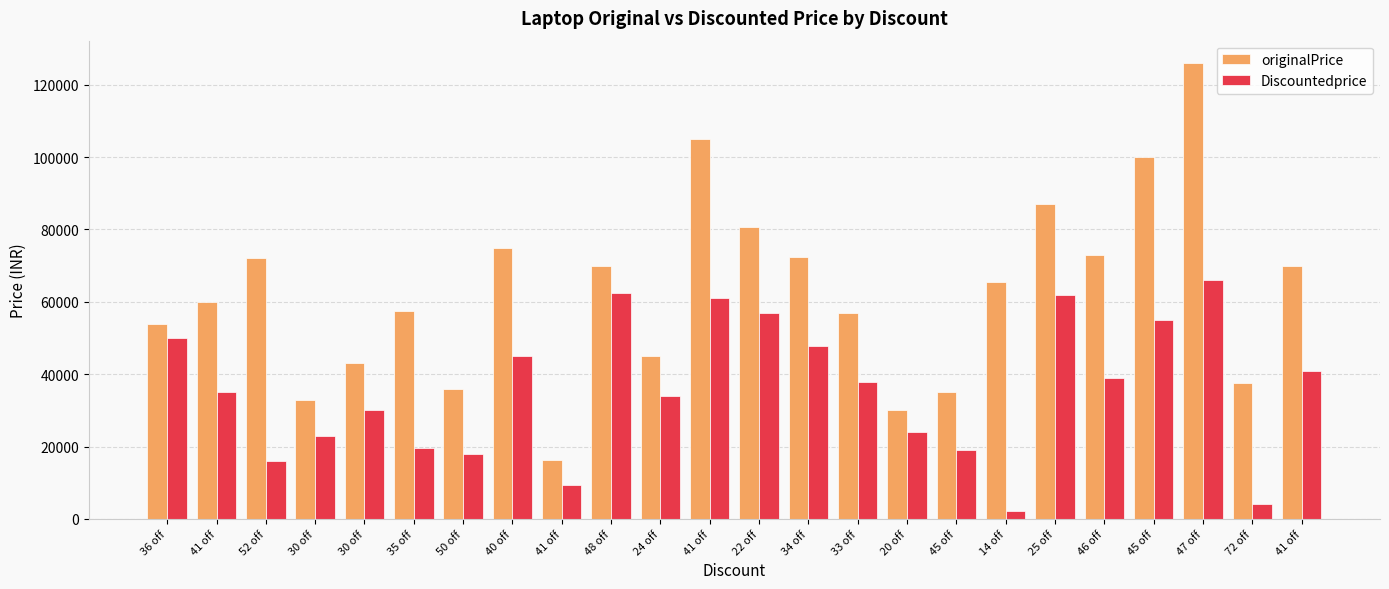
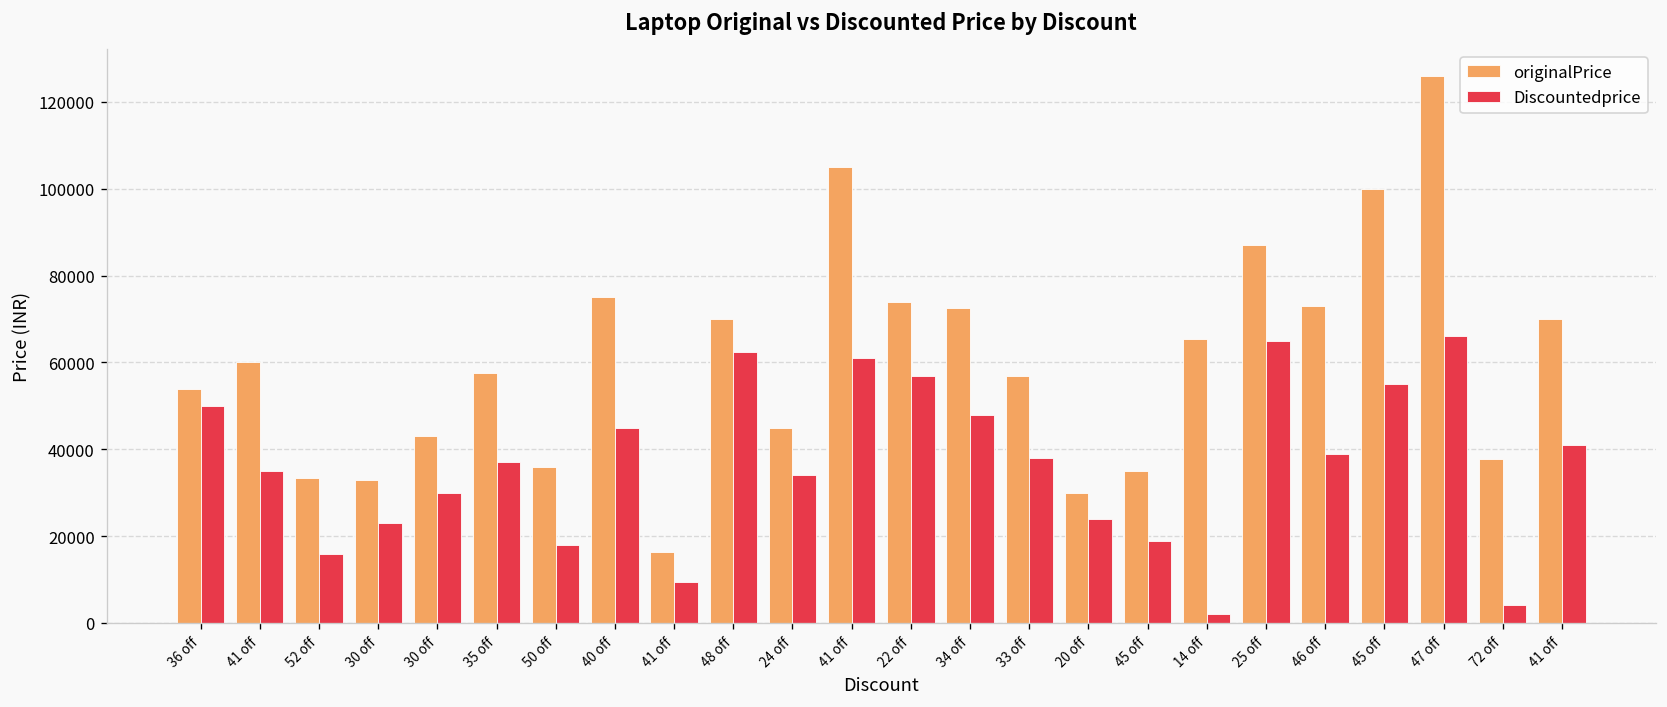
  {
    "originalPrice": {
      "36 off": 54000,
-     "52 off": 72000,
+     "52 off": 33000,
      "35 off": 57000,
      "50 off": 36000,
      "40 off": 75000,
      "48 off": 70000,
      "24 off": 45000,
-     "22 off": 81000,
+     "22 off": 74000,
      "34 off": 72000,
      "33 off": 57000,
      "20 off": 30000,
      "14 off": 65000,
      "25 off": 87000,
      "46 off": 73000,
      "47 off": 126000,
      "72 off": 38000
    },
    "Discountedprice": {
      "36 off": 50000,
      "52 off": 16000,
-     "35 off": 19000,
+     "35 off": 37000,
      "50 off": 18000,
      "40 off": 45000,
      "48 off": 63000,
      "24 off": 34000,
      "22 off": 57000,
      "34 off": 48000,
      "33 off": 38000,
      "20 off": 24000,
      "14 off": 2000,
-     "25 off": 62000,
+     "25 off": 65000,
      "46 off": 39000,
      "47 off": 66000,
      "72 off": 4000
    }
  }
